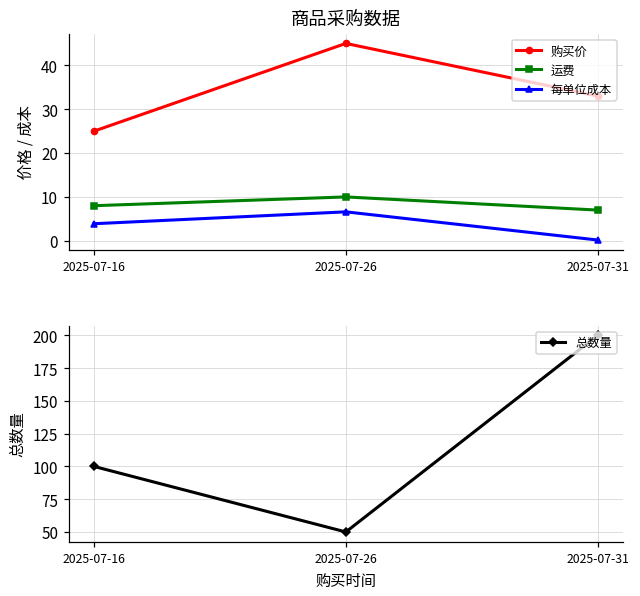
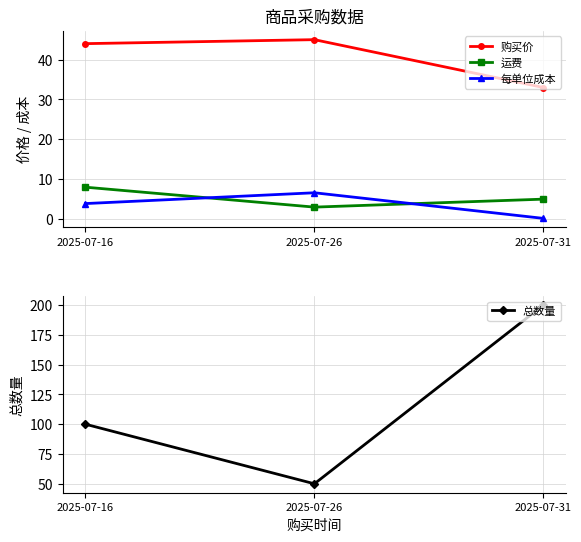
  {
    "商品采购数据": {
      "购买价": {
-       "2025-07-16": 25,
+       "2025-07-16": 44,
        "2025-07-26": 45
      },
      "运费": {
        "2025-07-16": 8,
-       "2025-07-26": 10,
-       "2025-07-31": 7
+       "2025-07-26": 3,
+       "2025-07-31": 5
      },
      "每单位成本": {
        "2025-07-16": 4,
        "2025-07-26": 7,
        "2025-07-31": 0
      }
    }
  }
